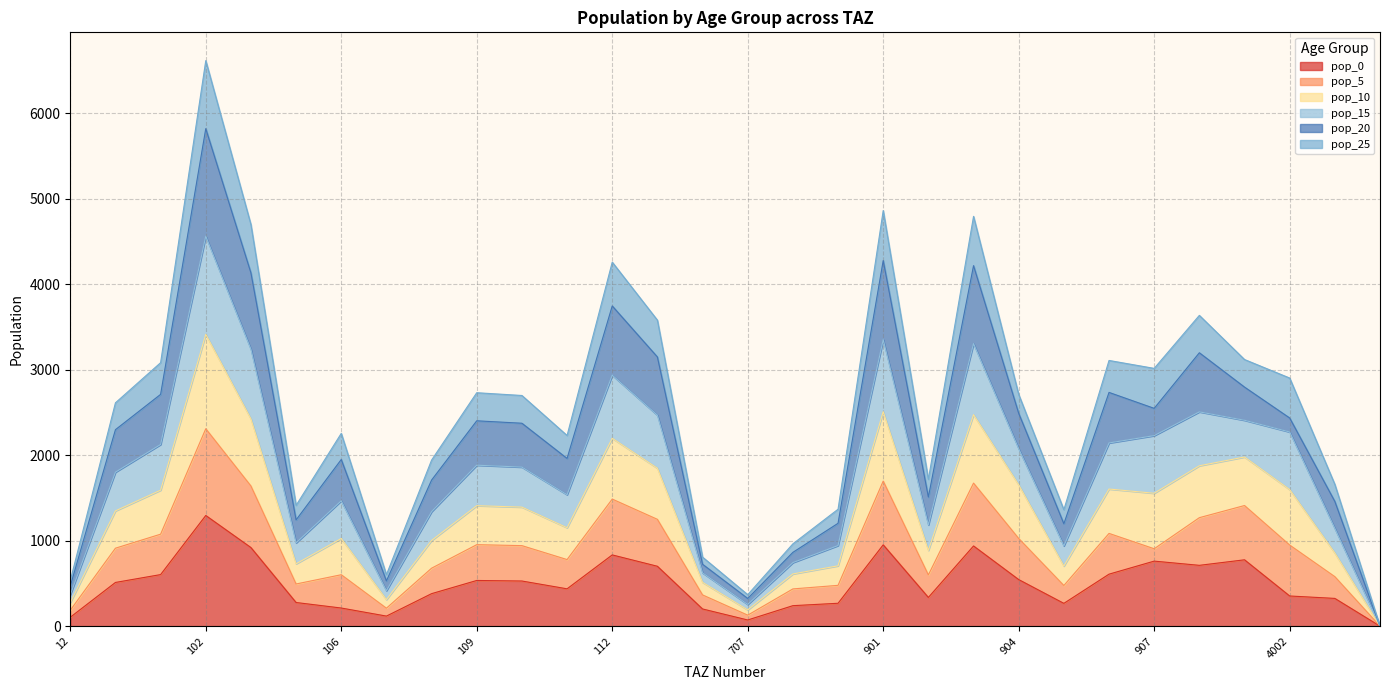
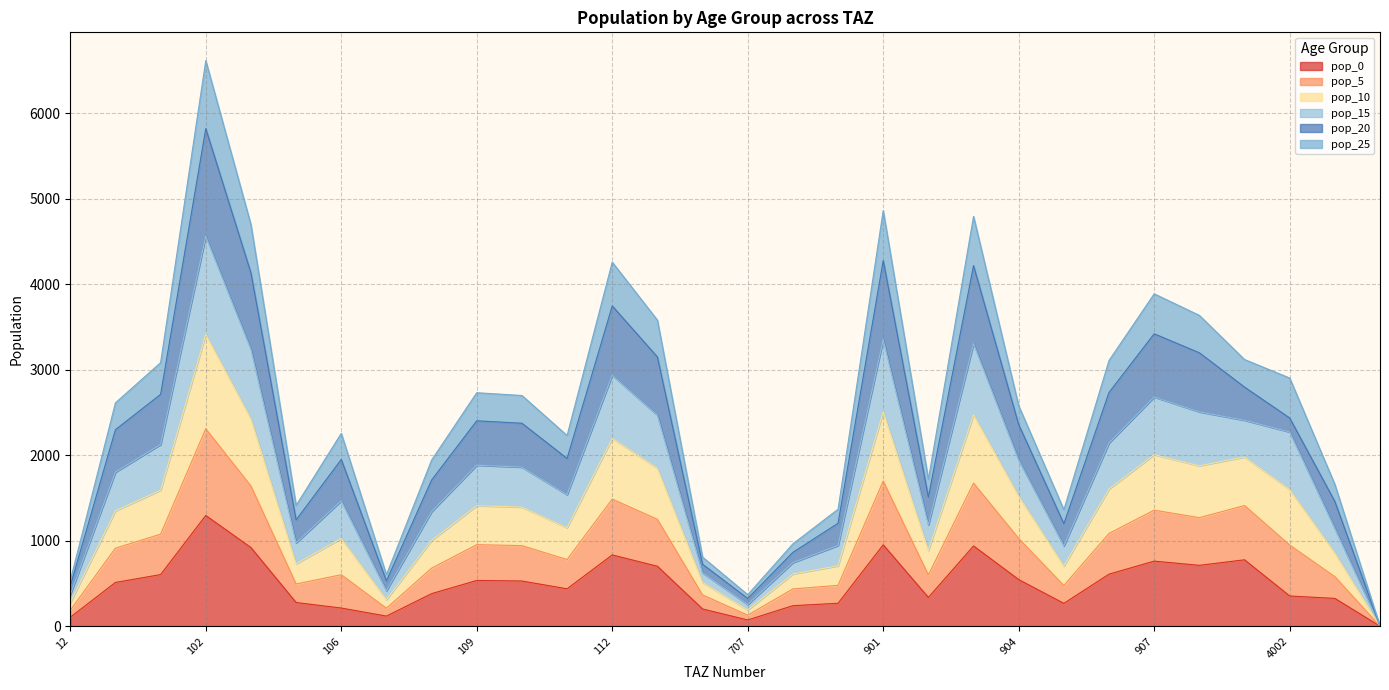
  {
    "pop_0": {
      "12": 100,
      "102": 1300,
      "106": 200,
      "109": 500,
      "112": 800,
      "707": 100,
      "901": 1000,
      "904": 500,
      "907": 800,
      "4002": 400
    },
    "pop_5": {
      "12": 100,
      "102": 1000,
      "106": 400,
      "109": 400,
      "112": 700,
      "707": 100,
      "901": 700,
      "904": 500,
-     "907": 100,
+     "907": 600,
      "4002": 600
    },
    "pop_10": {
      "12": 100,
      "102": 1100,
      "106": 400,
      "109": 500,
      "112": 700,
      "707": 100,
      "901": 800,
-     "904": 600,
+     "904": 500,
      "907": 600,
      "4002": 600
    },
    "pop_20": {
      "12": 100,
      "102": 1300,
      "106": 500,
      "109": 500,
      "112": 800,
      "707": 100,
      "901": 900,
      "904": 400,
-     "907": 300,
+     "907": 700,
      "4002": 200
    }
  }
